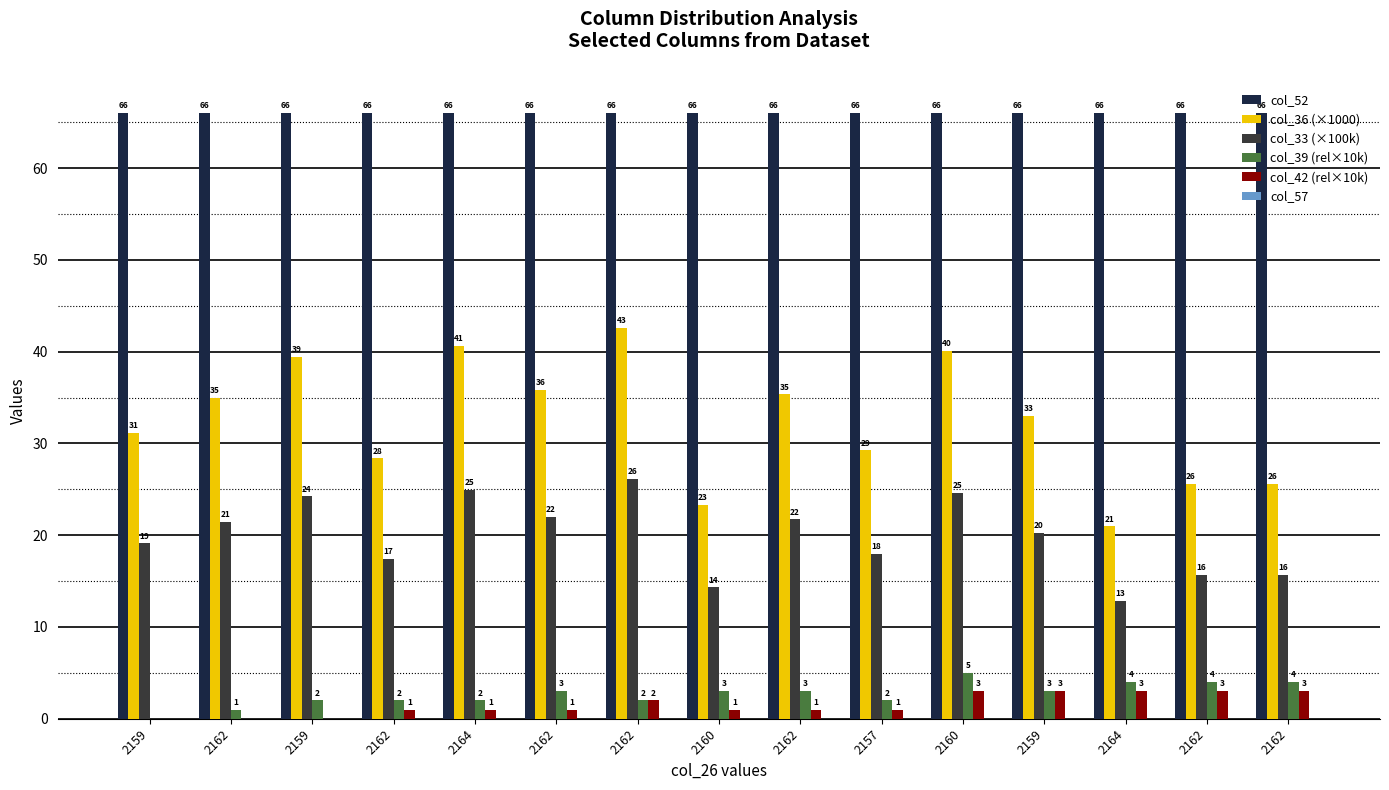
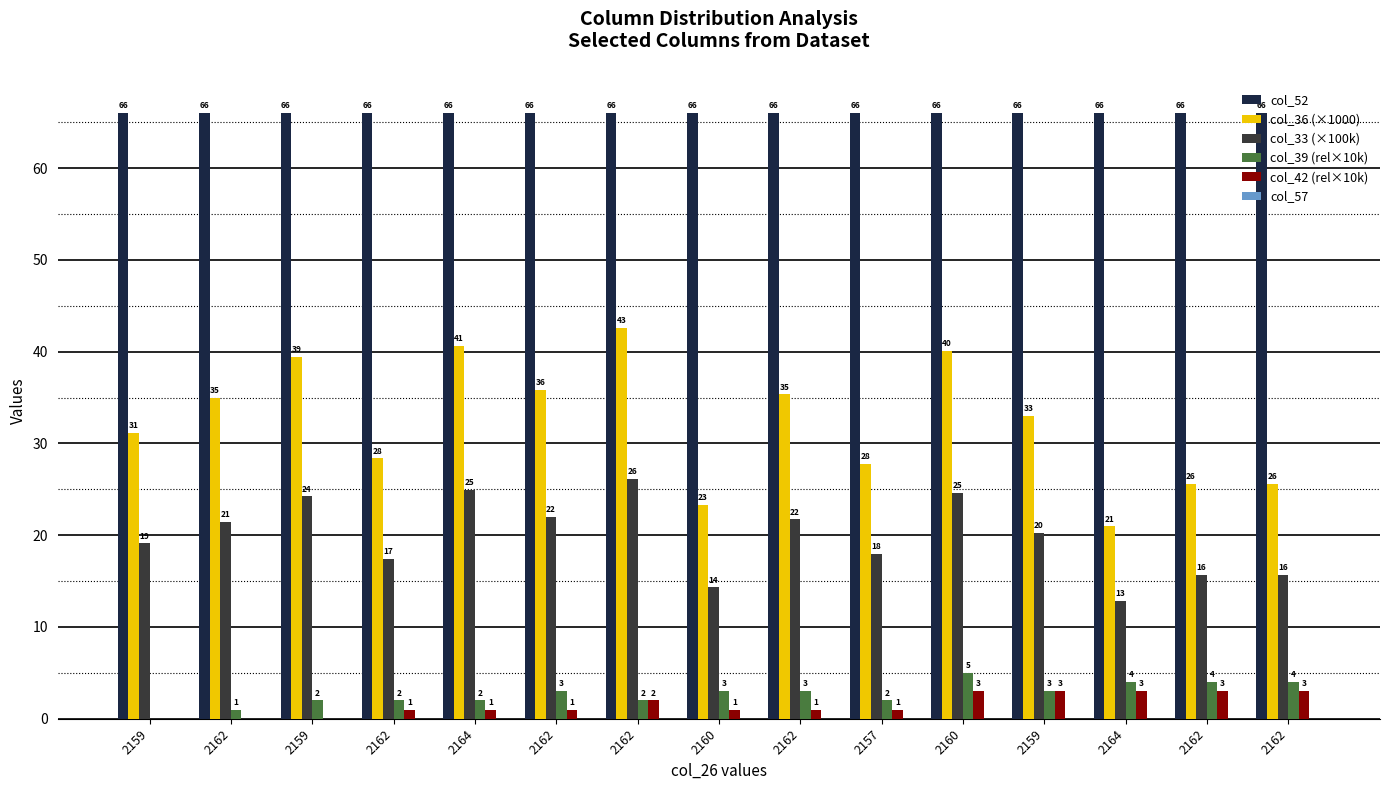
  {
    "col_36 (×1000)": {
-     "2157": 29
+     "2157": 28
    },
    "col_39 (rel×10k)": {
      "2157": 2
    },
    "col_42 (rel×10k)": {
      "2157": 1
    },
    "col_57": {
      "2157": 0
    }
  }
